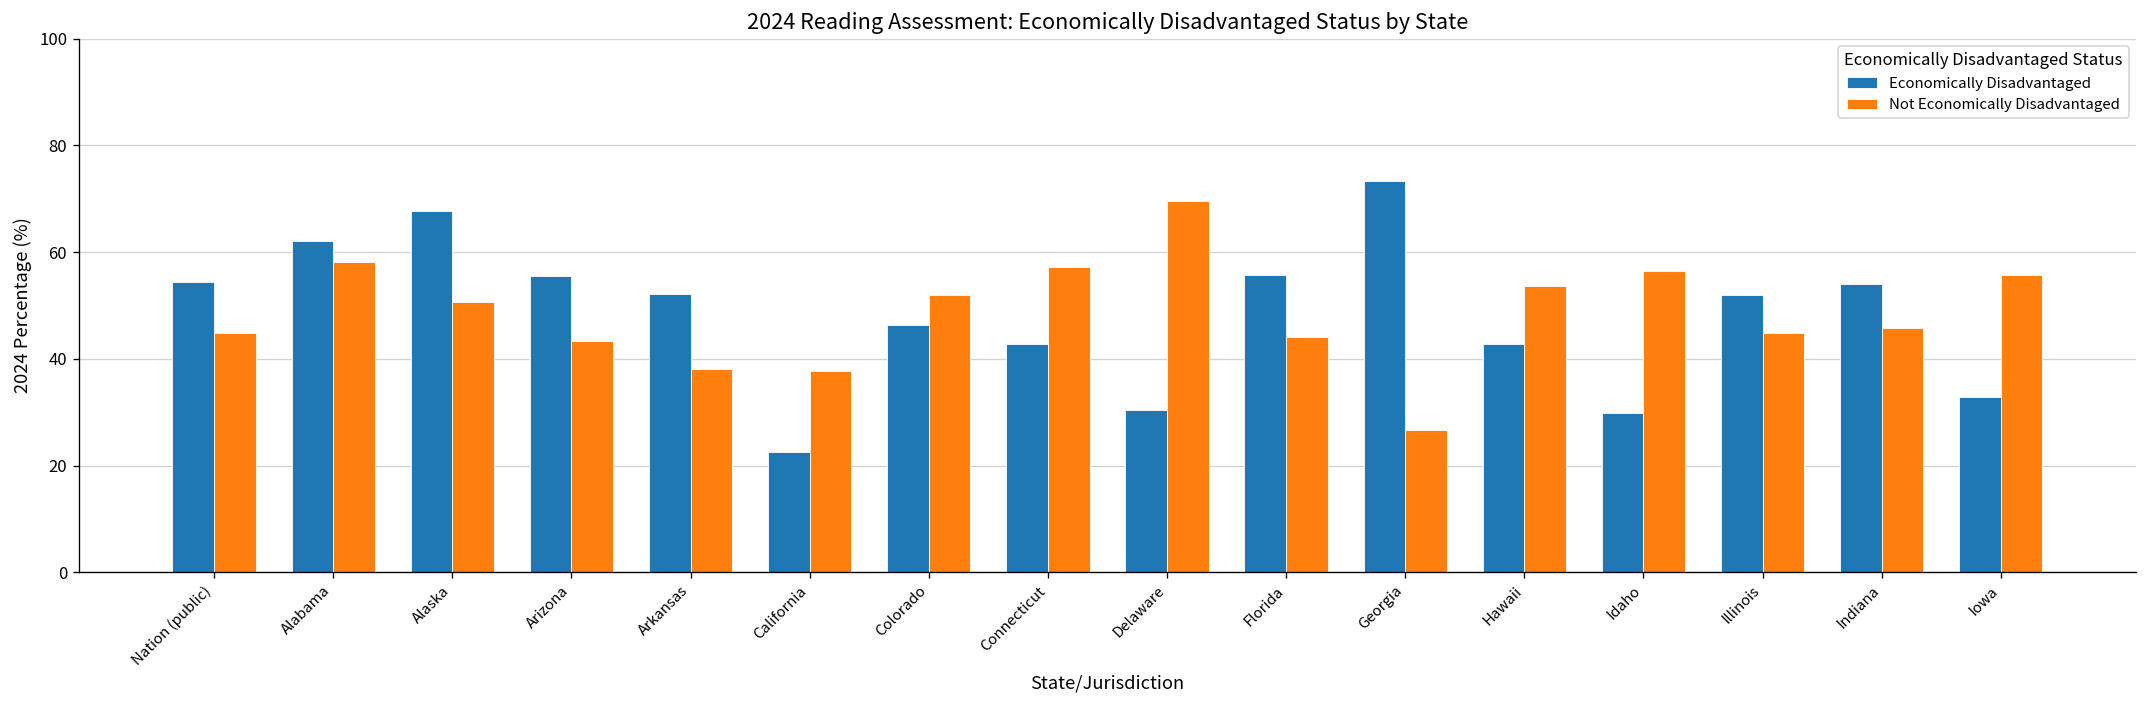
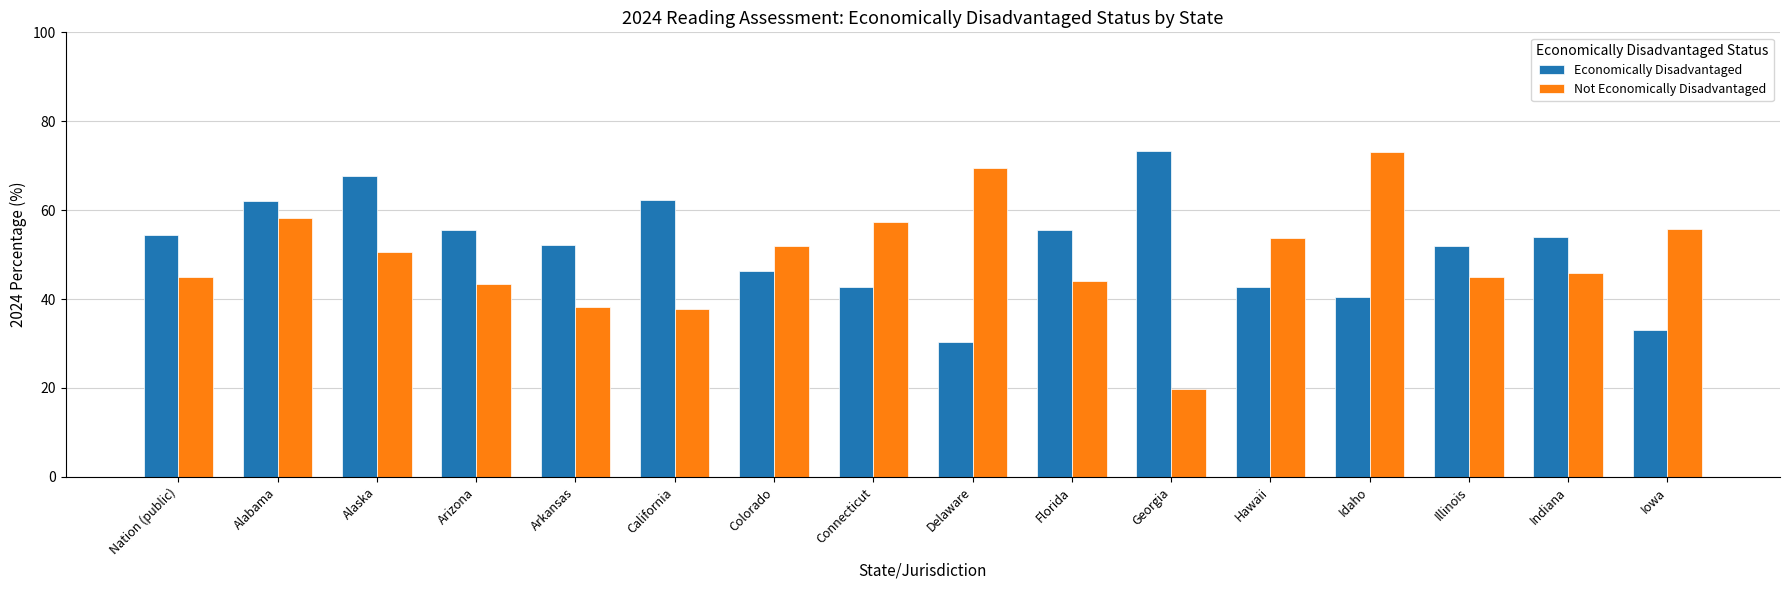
  {
    "Economically Disadvantaged": {
      "Nation (public)": 54,
      "Alabama": 62,
      "Alaska": 68,
      "Arizona": 55,
      "Arkansas": 52,
-     "California": 23,
+     "California": 62,
      "Colorado": 46,
      "Connecticut": 43,
      "Delaware": 30,
      "Florida": 56,
      "Georgia": 73,
      "Hawaii": 43,
-     "Idaho": 30,
+     "Idaho": 41,
      "Illinois": 52,
      "Indiana": 54,
      "Iowa": 33
    },
    "Not Economically Disadvantaged": {
      "Nation (public)": 45,
      "Alabama": 58,
      "Alaska": 51,
      "Arizona": 43,
      "Arkansas": 38,
      "California": 38,
      "Colorado": 52,
      "Connecticut": 57,
      "Delaware": 70,
      "Florida": 44,
-     "Georgia": 27,
+     "Georgia": 20,
      "Hawaii": 54,
-     "Idaho": 56,
+     "Idaho": 73,
      "Illinois": 45,
      "Indiana": 46,
      "Iowa": 56
    }
  }
